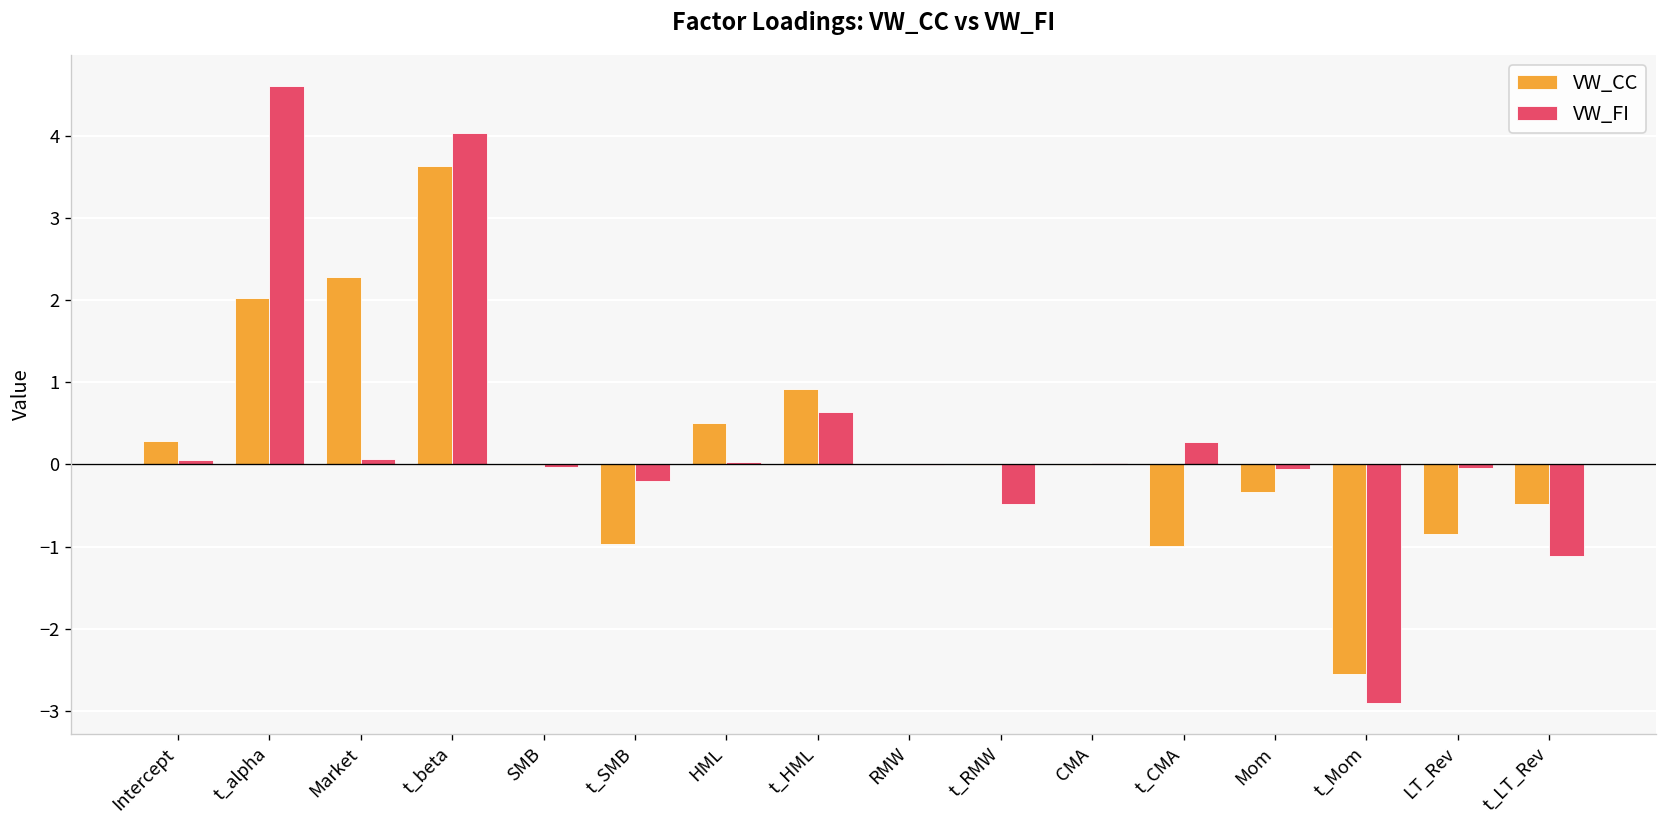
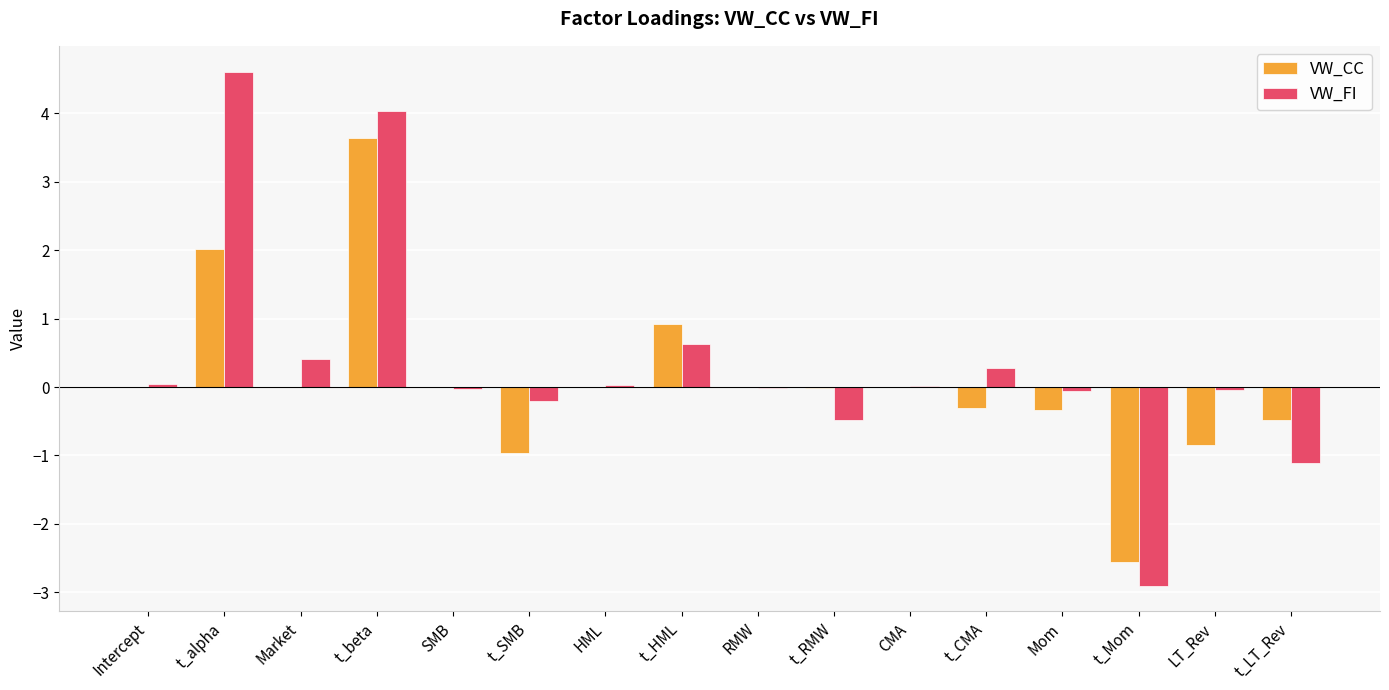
  {
    "VW_CC": {
-     "Intercept": 0.3,
+     "Intercept": 0.0,
      "t_alpha": 2.0,
-     "Market": 2.3,
+     "Market": 0.0,
      "t_beta": 3.6,
      "t_SMB": -1.0,
-     "HML": 0.5,
+     "HML": 0.0,
      "t_HML": 0.9,
-     "t_CMA": -1.0,
+     "t_CMA": -0.3,
      "Mom": -0.3,
      "t_Mom": -2.5,
      "LT_Rev": -0.8,
      "t_LT_Rev": -0.5
    },
    "VW_FI": {
      "Intercept": 0.0,
      "t_alpha": 4.6,
-     "Market": 0.1,
+     "Market": 0.4,
      "t_beta": 4.0,
      "t_SMB": -0.2,
      "t_HML": 0.6,
      "t_RMW": -0.5,
      "t_CMA": 0.3,
      "Mom": -0.1,
      "t_Mom": -2.9,
      "LT_Rev": 0.0,
      "t_LT_Rev": -1.1
    }
  }
